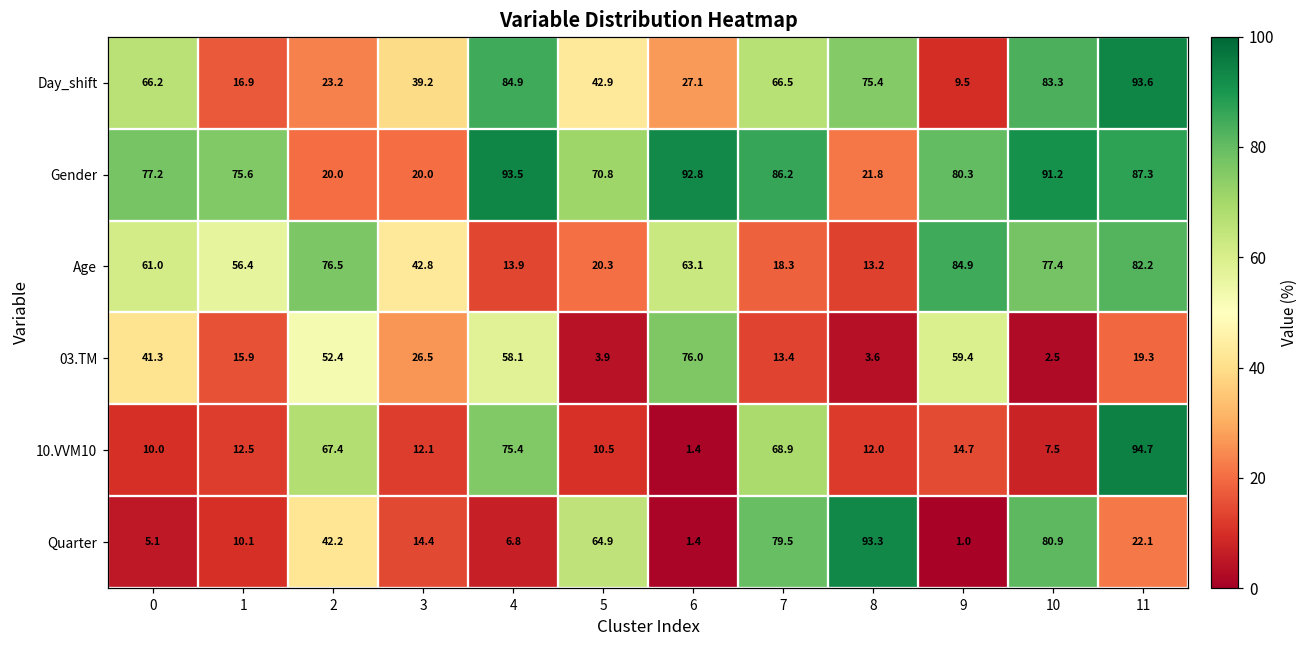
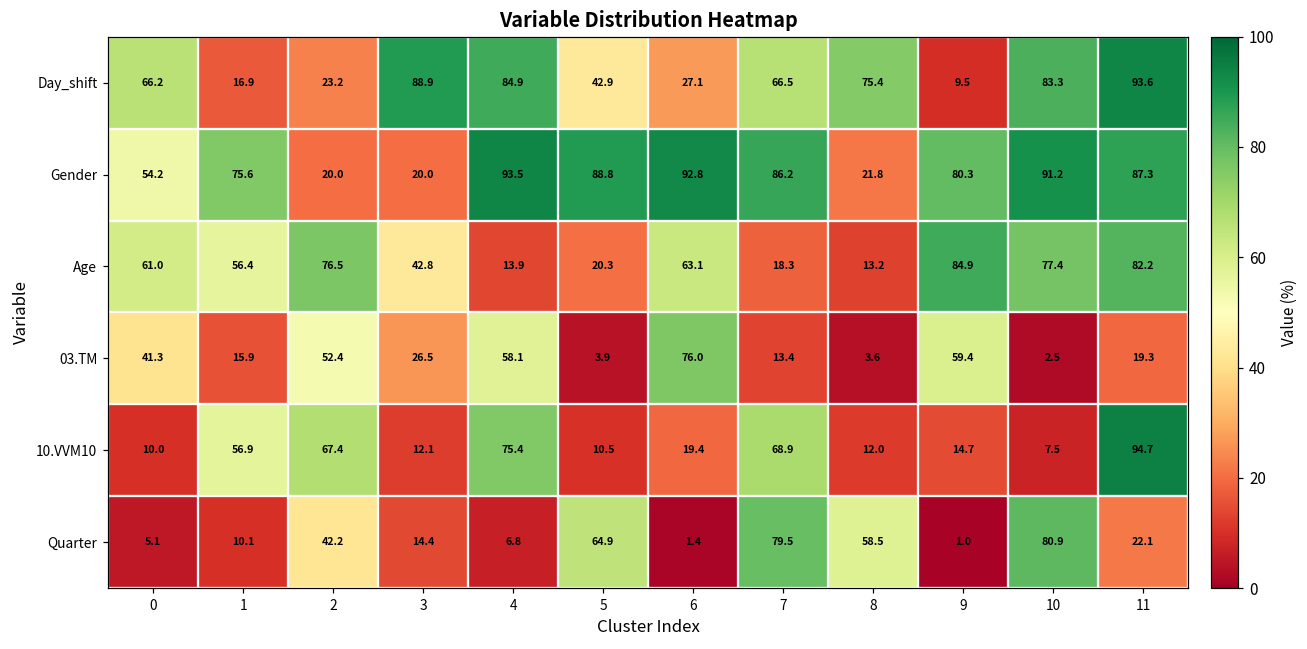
  {
    "Day_shift": {
      "0": 66.2,
      "1": 16.9,
      "2": 23.2,
-     "3": 39.2,
+     "3": 88.9,
      "4": 84.9,
      "5": 42.9,
      "6": 27.1,
      "7": 66.5,
      "8": 75.4,
      "9": 9.5,
      "10": 83.3,
      "11": 93.6
    },
    "Gender": {
-     "0": 77.2,
+     "0": 54.2,
      "1": 75.6,
      "2": 20.0,
      "3": 20.0,
      "4": 93.5,
-     "5": 70.8,
+     "5": 88.8,
      "6": 92.8,
      "7": 86.2,
      "8": 21.8,
      "9": 80.3,
      "10": 91.2,
      "11": 87.3
    },
    "Age": {
      "0": 61.0,
      "1": 56.4,
      "2": 76.5,
      "3": 42.8,
      "4": 13.9,
      "5": 20.3,
      "6": 63.1,
      "7": 18.3,
      "8": 13.2,
      "9": 84.9,
      "10": 77.4,
      "11": 82.2
    },
    "03.TM": {
      "0": 41.3,
      "1": 15.9,
      "2": 52.4,
      "3": 26.5,
      "4": 58.1,
      "5": 3.9,
      "6": 76.0,
      "7": 13.4,
      "8": 3.6,
      "9": 59.4,
      "10": 2.5,
      "11": 19.3
    },
    "10.VVM10": {
      "0": 10.0,
-     "1": 12.5,
+     "1": 56.9,
      "2": 67.4,
      "3": 12.1,
      "4": 75.4,
      "5": 10.5,
-     "6": 1.4,
+     "6": 19.4,
      "7": 68.9,
      "8": 12.0,
      "9": 14.7,
      "10": 7.5,
      "11": 94.7
    },
    "Quarter": {
      "0": 5.1,
      "1": 10.1,
      "2": 42.2,
      "3": 14.4,
      "4": 6.8,
      "5": 64.9,
      "6": 1.4,
      "7": 79.5,
-     "8": 93.3,
+     "8": 58.5,
      "9": 1.0,
      "10": 80.9,
      "11": 22.1
    }
  }
